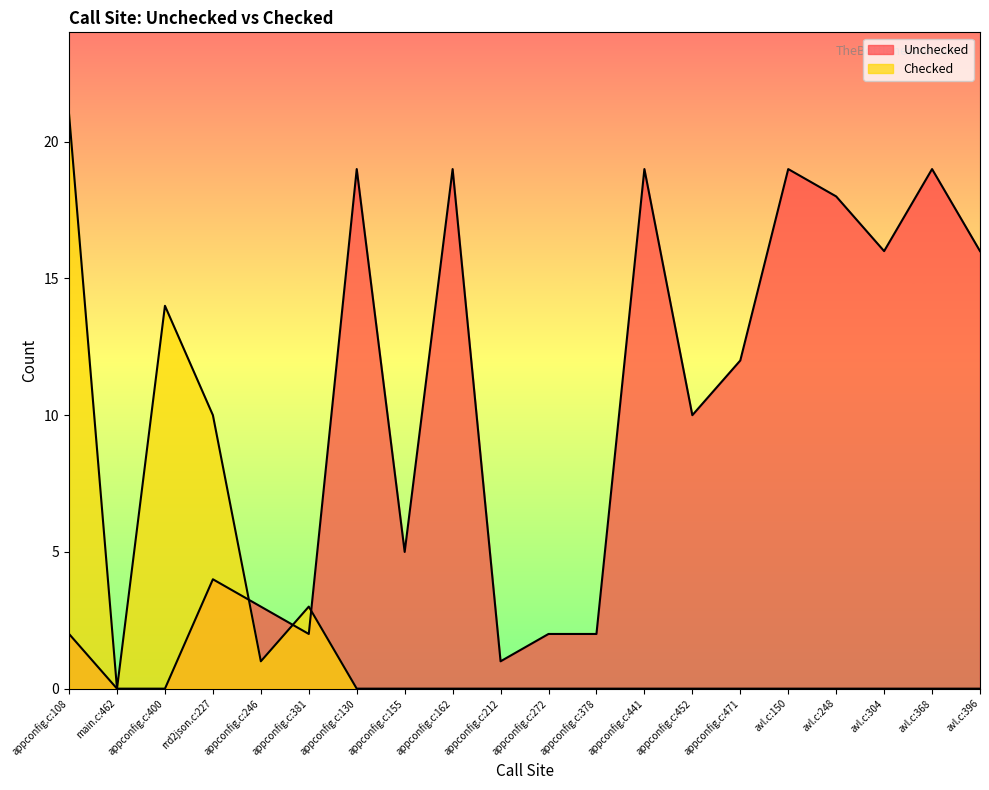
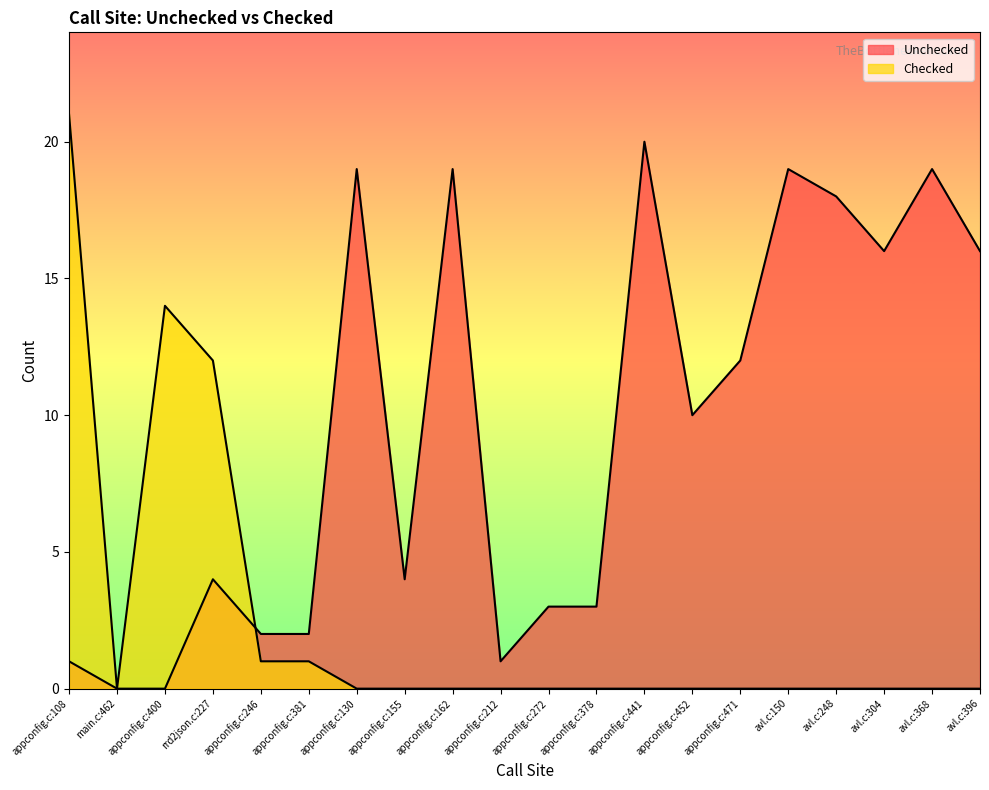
  {
    "Unchecked": {
-     "appconfig.c:108": 2,
+     "appconfig.c:108": 1,
      "appconfig.c:400": 0,
      "rrd2json.c:227": 4,
-     "appconfig.c:246": 3,
+     "appconfig.c:246": 2,
      "appconfig.c:381": 2,
      "appconfig.c:130": 19,
-     "appconfig.c:155": 5,
+     "appconfig.c:155": 4,
      "appconfig.c:162": 19,
      "appconfig.c:212": 1,
-     "appconfig.c:272": 2,
-     "appconfig.c:378": 2,
-     "appconfig.c:441": 19,
+     "appconfig.c:272": 3,
+     "appconfig.c:378": 3,
+     "appconfig.c:441": 20,
      "appconfig.c:452": 10,
      "appconfig.c:471": 12,
      "avl.c:150": 19,
      "avl.c:248": 18,
      "avl.c:304": 16,
      "avl.c:368": 19,
      "avl.c:396": 16
    },
    "Checked": {
      "appconfig.c:108": 21,
      "appconfig.c:400": 14,
-     "rrd2json.c:227": 10,
+     "rrd2json.c:227": 12,
      "appconfig.c:246": 1,
-     "appconfig.c:381": 3,
+     "appconfig.c:381": 1,
      "appconfig.c:130": 0,
      "appconfig.c:155": 0,
      "appconfig.c:162": 0,
      "appconfig.c:212": 0,
      "appconfig.c:272": 0,
      "appconfig.c:378": 0,
      "appconfig.c:441": 0,
      "appconfig.c:452": 0,
      "appconfig.c:471": 0,
      "avl.c:150": 0,
      "avl.c:248": 0,
      "avl.c:304": 0,
      "avl.c:368": 0,
      "avl.c:396": 0
    }
  }
